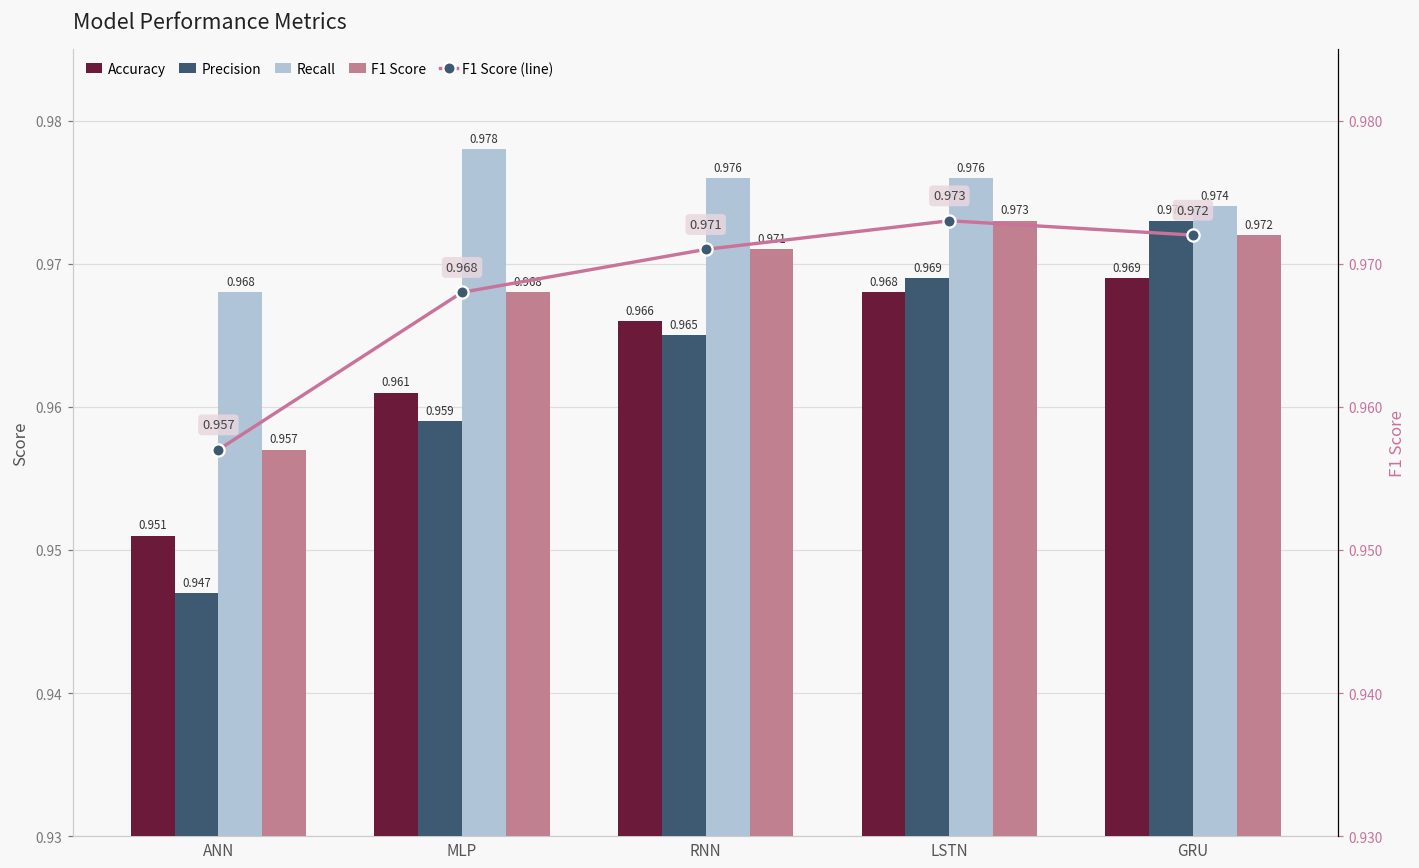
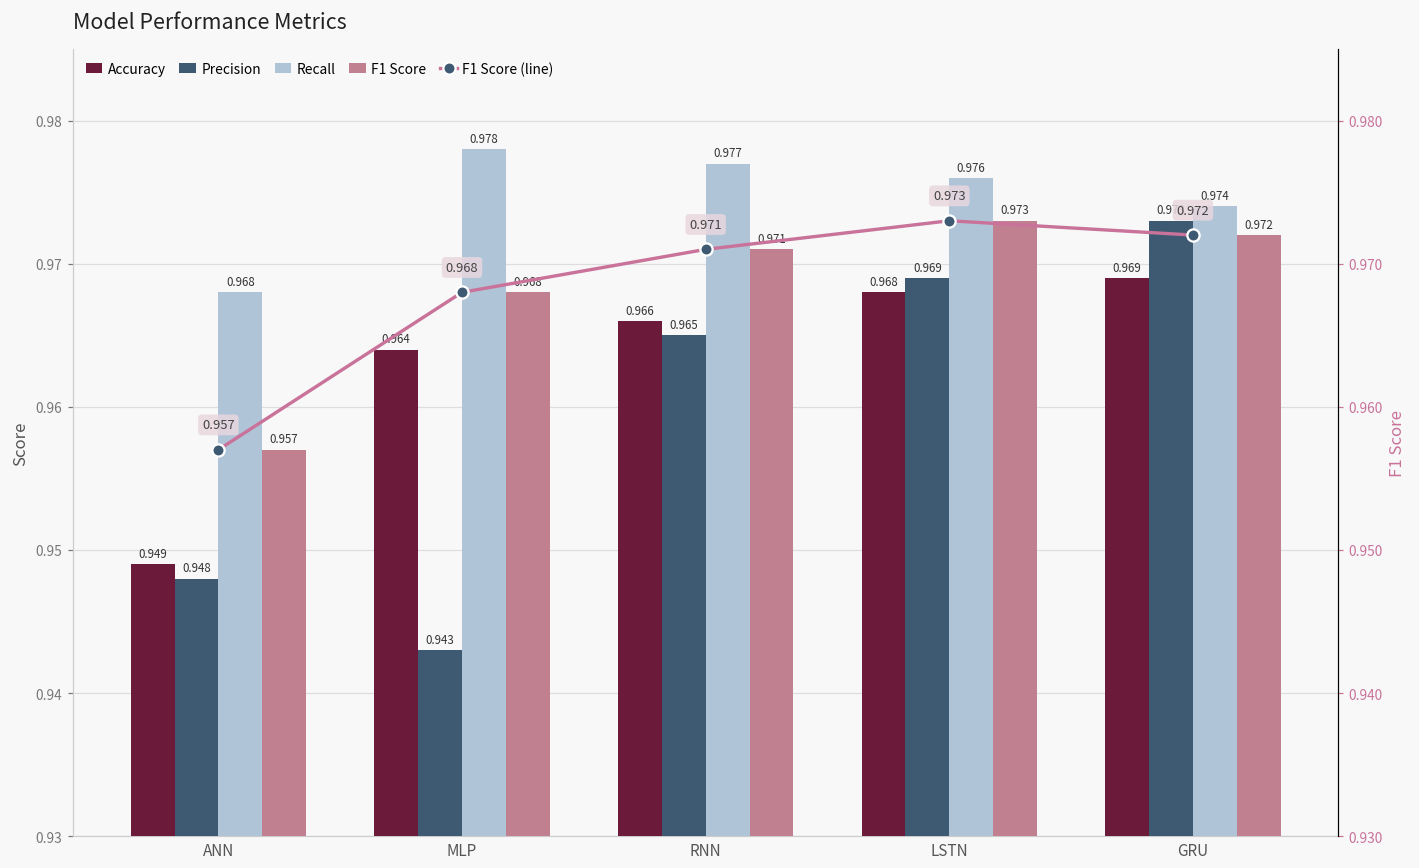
  {
    "Accuracy": {
-     "ANN": 0.951,
-     "MLP": 0.961,
+     "ANN": 0.949,
+     "MLP": 0.964,
      "RNN": 0.966,
      "LSTN": 0.968,
      "GRU": 0.969
    },
    "Precision": {
-     "ANN": 0.947,
-     "MLP": 0.959,
+     "ANN": 0.948,
+     "MLP": 0.943,
      "RNN": 0.965,
      "LSTN": 0.969
    },
    "Recall": {
      "ANN": 0.968,
      "MLP": 0.978,
-     "RNN": 0.976,
+     "RNN": 0.977,
      "LSTN": 0.976
    }
  }
